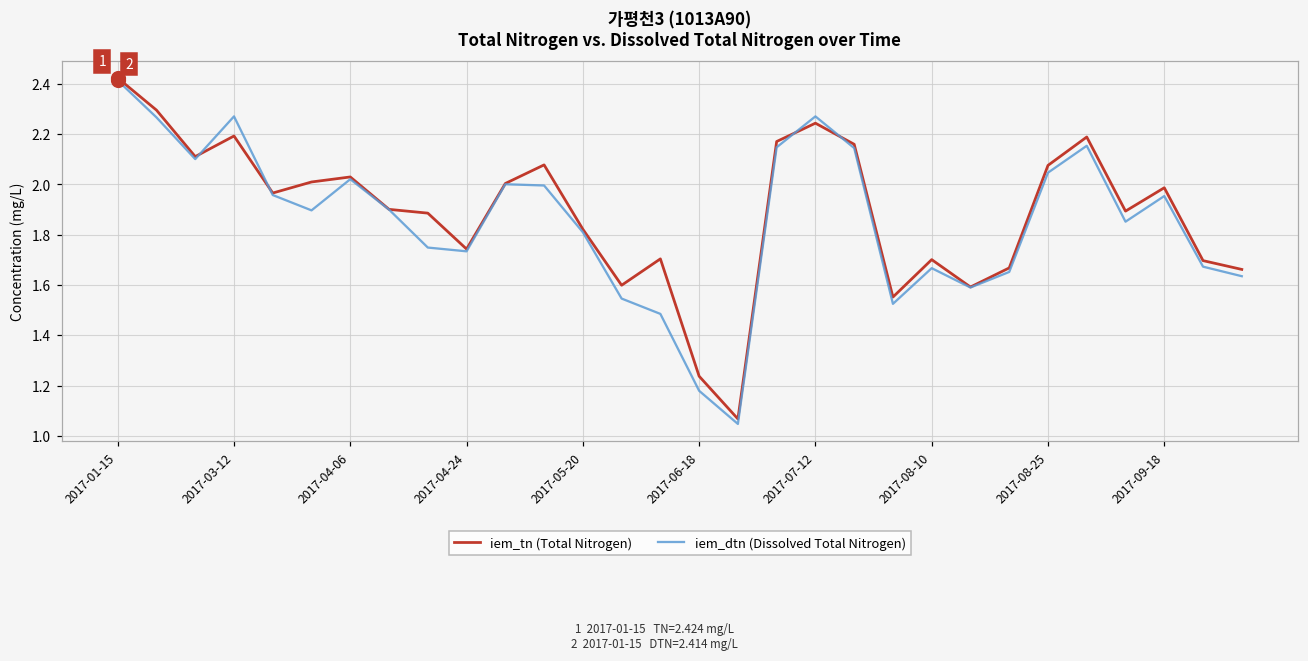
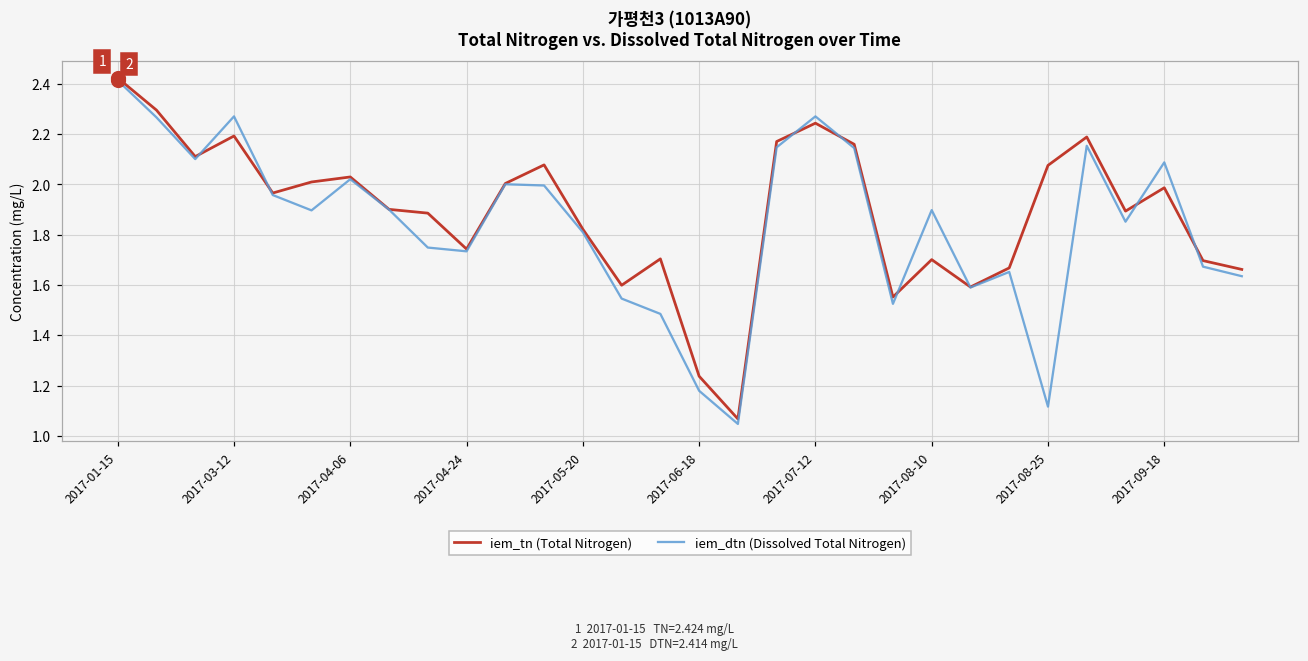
  {
    "iem_dtn (Dissolved Total Nitrogen)": {
      "2017-03-12": 2.27,
      "2017-05-20": 1.81,
      "2017-06-18": 1.18,
      "2017-07-12": 2.27,
-     "2017-08-10": 1.67,
-     "2017-08-25": 2.05,
-     "2017-09-18": 1.95
+     "2017-08-10": 1.90,
+     "2017-08-25": 1.12,
+     "2017-09-18": 2.09
    }
  }
